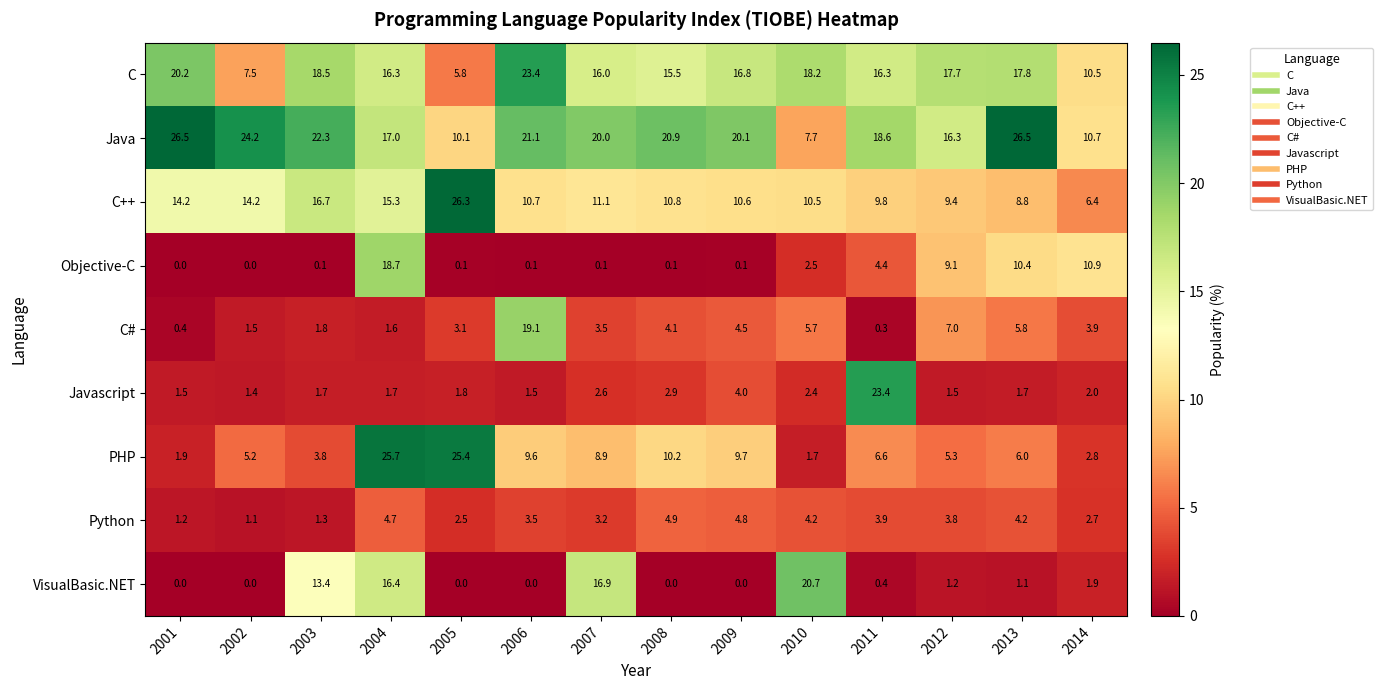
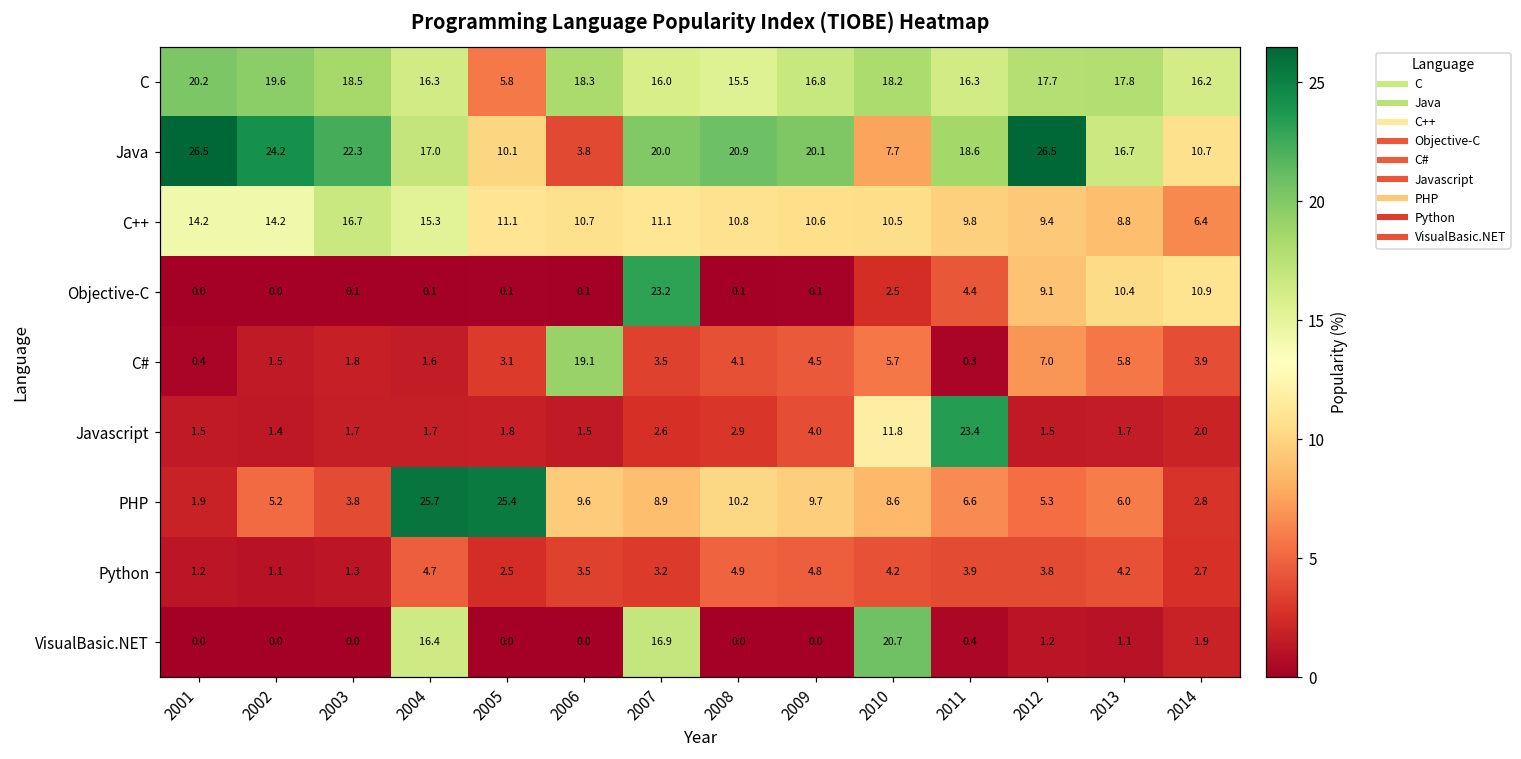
  {
    "C": {
      "2001": 20.2,
-     "2002": 7.5,
+     "2002": 19.6,
      "2003": 18.5,
      "2004": 16.3,
      "2005": 5.8,
-     "2006": 23.4,
+     "2006": 18.3,
      "2007": 16.0,
      "2008": 15.5,
      "2009": 16.8,
      "2010": 18.2,
      "2011": 16.3,
      "2012": 17.7,
      "2013": 17.8,
-     "2014": 10.5
+     "2014": 16.2
    },
    "Java": {
      "2001": 26.5,
      "2002": 24.2,
      "2003": 22.3,
      "2004": 17.0,
      "2005": 10.1,
-     "2006": 21.1,
+     "2006": 3.8,
      "2007": 20.0,
      "2008": 20.9,
      "2009": 20.1,
      "2010": 7.7,
      "2011": 18.6,
-     "2012": 16.3,
-     "2013": 26.5,
+     "2012": 26.5,
+     "2013": 16.7,
      "2014": 10.7
    },
    "C++": {
      "2001": 14.2,
      "2002": 14.2,
      "2003": 16.7,
      "2004": 15.3,
-     "2005": 26.3,
+     "2005": 11.1,
      "2006": 10.7,
      "2007": 11.1,
      "2008": 10.8,
      "2009": 10.6,
      "2010": 10.5,
      "2011": 9.8,
      "2012": 9.4,
      "2013": 8.8,
      "2014": 6.4
    },
    "Objective-C": {
      "2001": 0.0,
      "2002": 0.0,
      "2003": 0.1,
-     "2004": 18.7,
+     "2004": 0.1,
      "2005": 0.1,
      "2006": 0.1,
-     "2007": 0.1,
+     "2007": 23.2,
      "2008": 0.1,
      "2009": 0.1,
      "2010": 2.5,
      "2011": 4.4,
      "2012": 9.1,
      "2013": 10.4,
      "2014": 10.9
    },
    "C#": {
      "2001": 0.4,
      "2002": 1.5,
      "2003": 1.8,
      "2004": 1.6,
      "2005": 3.1,
      "2006": 19.1,
      "2007": 3.5,
      "2008": 4.1,
      "2009": 4.5,
      "2010": 5.7,
      "2011": 0.3,
      "2012": 7.0,
      "2013": 5.8,
      "2014": 3.9
    },
    "Javascript": {
      "2001": 1.5,
      "2002": 1.4,
      "2003": 1.7,
      "2004": 1.7,
      "2005": 1.8,
      "2006": 1.5,
      "2007": 2.6,
      "2008": 2.9,
      "2009": 4.0,
-     "2010": 2.4,
+     "2010": 11.8,
      "2011": 23.4,
      "2012": 1.5,
      "2013": 1.7,
      "2014": 2.0
    },
    "PHP": {
      "2001": 1.9,
      "2002": 5.2,
      "2003": 3.8,
      "2004": 25.7,
      "2005": 25.4,
      "2006": 9.6,
      "2007": 8.9,
      "2008": 10.2,
      "2009": 9.7,
-     "2010": 1.7,
+     "2010": 8.6,
      "2011": 6.6,
      "2012": 5.3,
      "2013": 6.0,
      "2014": 2.8
    },
    "Python": {
      "2001": 1.2,
      "2002": 1.1,
      "2003": 1.3,
      "2004": 4.7,
      "2005": 2.5,
      "2006": 3.5,
      "2007": 3.2,
      "2008": 4.9,
      "2009": 4.8,
      "2010": 4.2,
      "2011": 3.9,
      "2012": 3.8,
      "2013": 4.2,
      "2014": 2.7
    },
    "VisualBasic.NET": {
      "2001": 0.0,
      "2002": 0.0,
-     "2003": 13.4,
+     "2003": 0.0,
      "2004": 16.4,
      "2005": 0.0,
      "2006": 0.0,
      "2007": 16.9,
      "2008": 0.0,
      "2009": 0.0,
      "2010": 20.7,
      "2011": 0.4,
      "2012": 1.2,
      "2013": 1.1,
      "2014": 1.9
    }
  }
